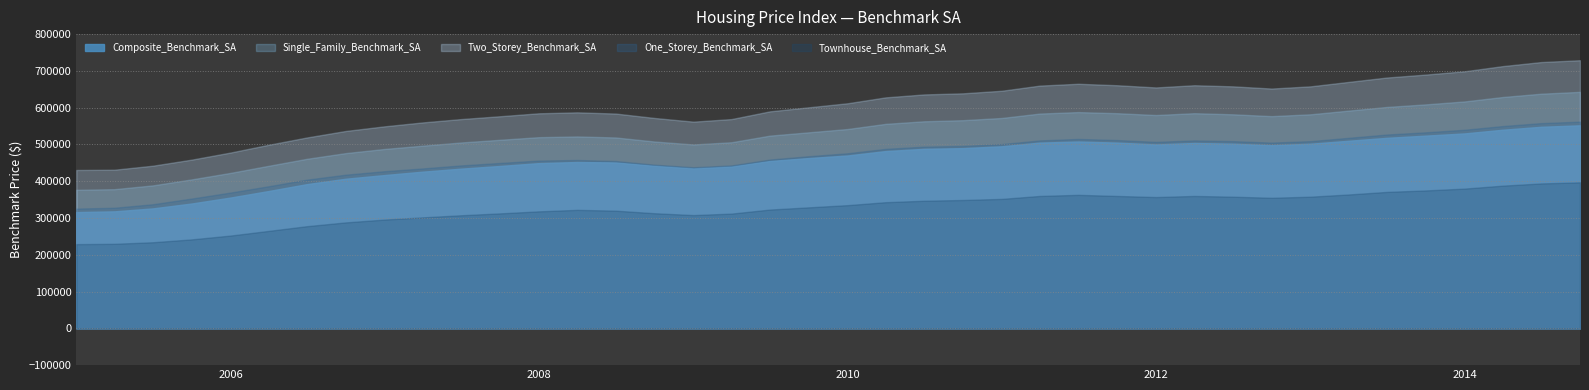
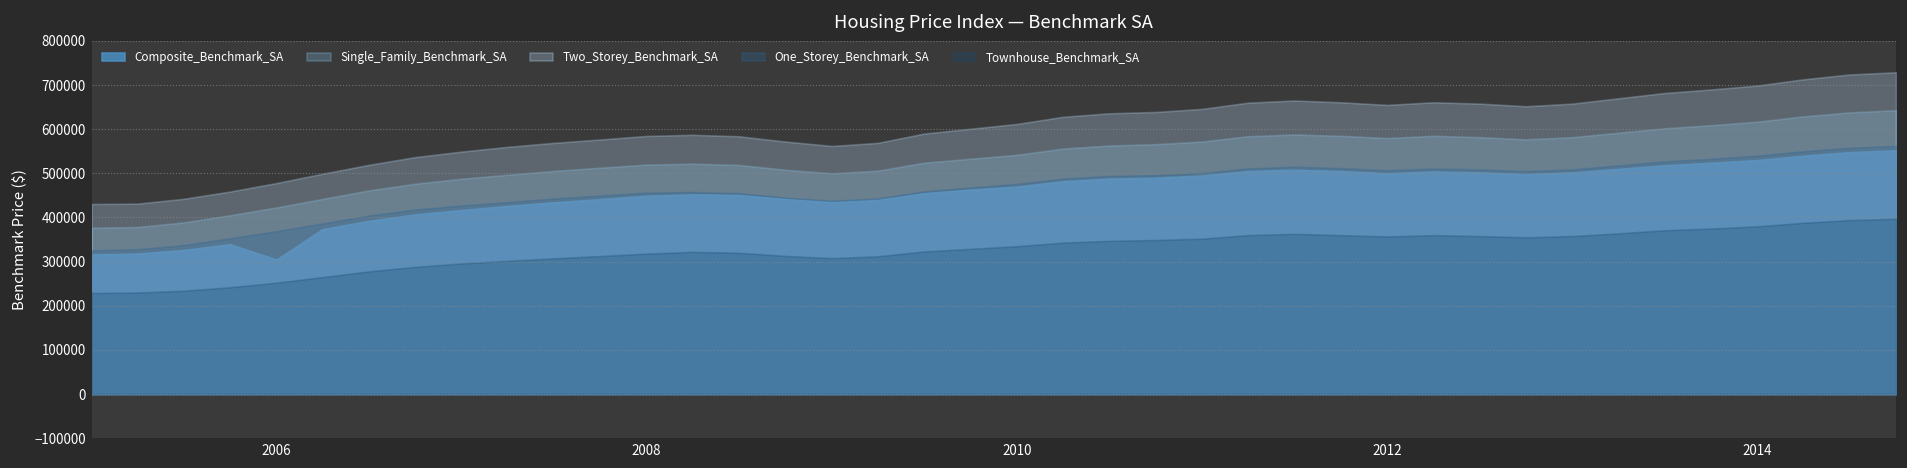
  {
    "Composite_Benchmark_SA": {
-     "2006": 360000,
+     "2006": 300000,
      "2012": 500000,
      "2014": 530000
    }
  }
